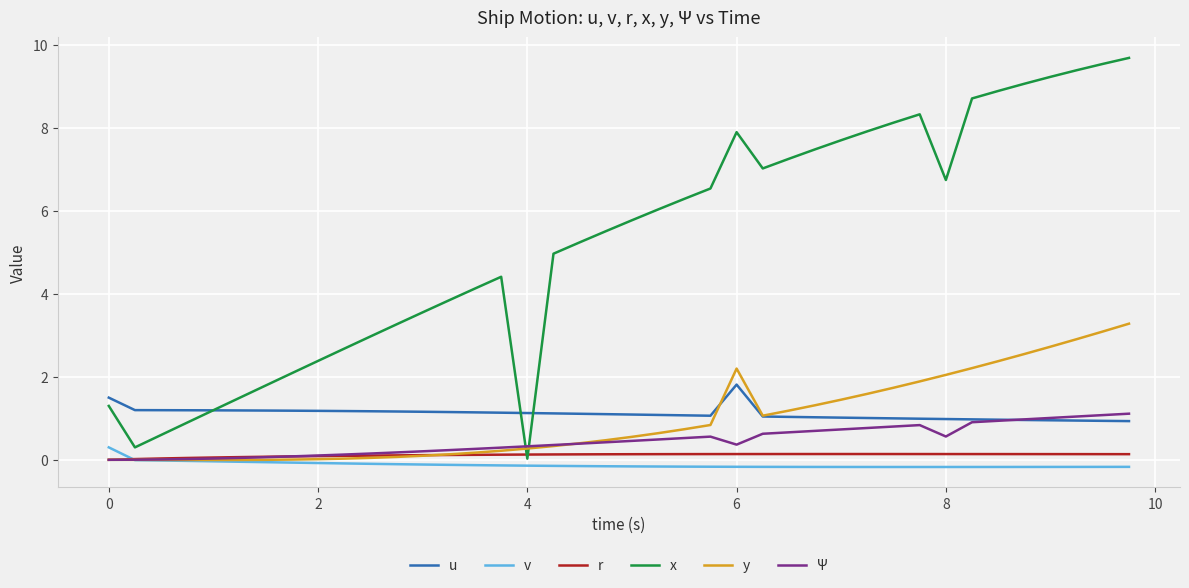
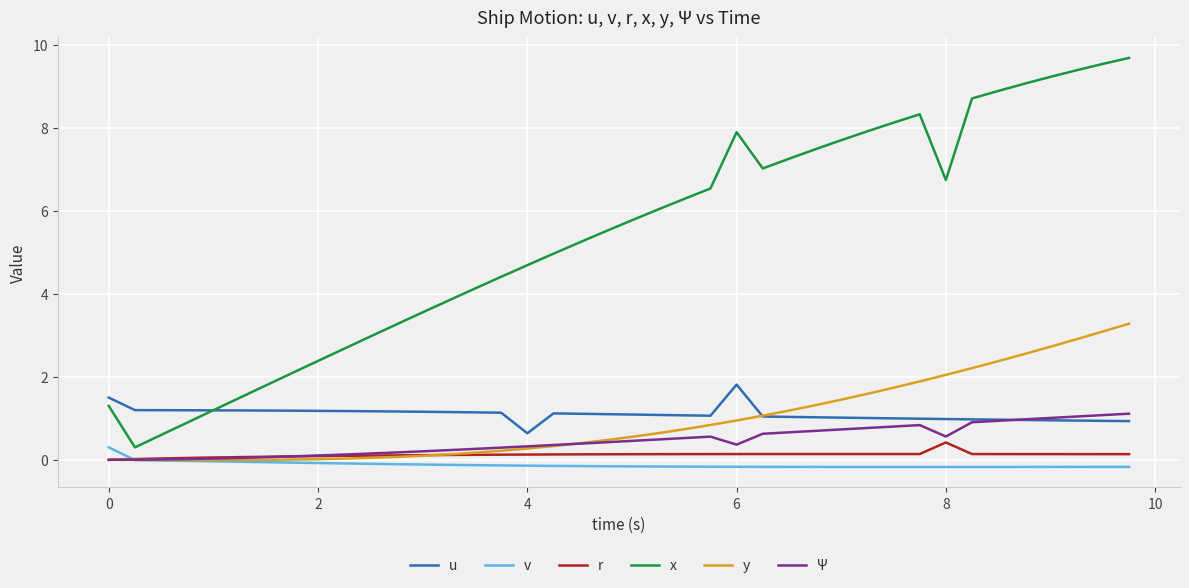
  {
    "u": {
      "0": 1.5,
      "2": 1.2,
-     "4": 1.1,
+     "4": 0.6,
      "6": 1.8,
      "8": 1.0
    },
    "v": {
      "0": 0.3,
      "2": -0.1,
      "4": -0.1,
      "6": -0.2,
      "8": -0.2
    },
    "r": {
      "4": 0.1,
      "6": 0.1,
-     "8": 0.1
+     "8": 0.4
    },
    "x": {
      "0": 1.3,
      "2": 2.4,
-     "4": 0.0,
+     "4": 4.7,
      "6": 7.9,
      "8": 6.8
    },
    "y": {
      "2": 0.0,
-     "6": 2.2,
+     "6": 0.9,
      "8": 2.0
    },
    "Ψ": {
      "6": 0.4,
      "8": 0.6
    }
  }
